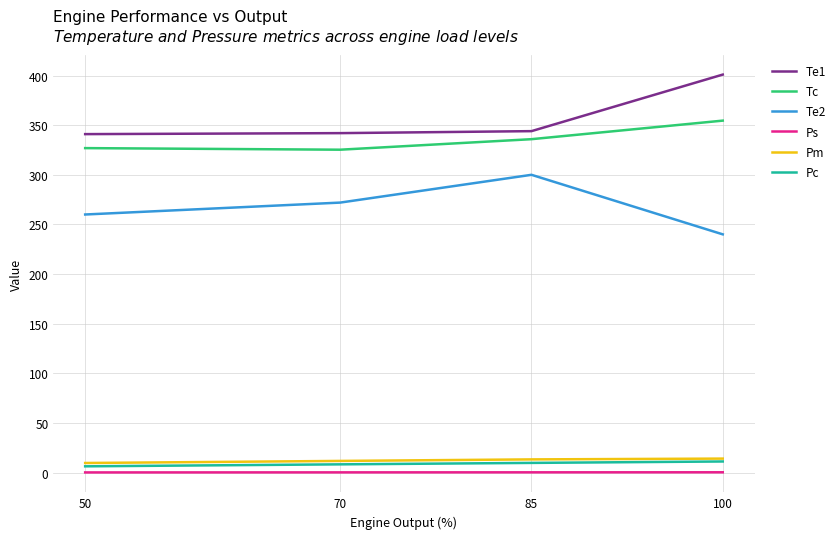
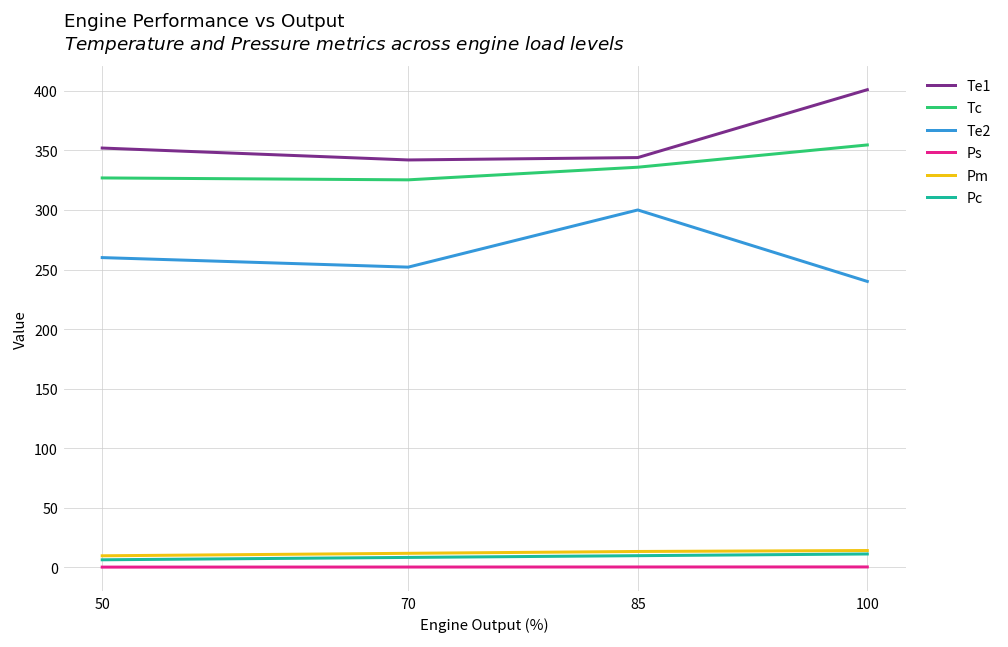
  {
    "Te1": {
-     "50": 340,
+     "50": 350,
      "70": 340,
      "85": 340,
      "100": 400
    },
    "Te2": {
      "50": 260,
-     "70": 270,
+     "70": 250,
      "85": 300,
      "100": 240
    },
    "Ps": {
      "50": 0,
      "70": 0,
      "85": 0,
      "100": 0
    },
    "Pm": {
      "50": 10,
      "70": 10,
      "85": 10,
      "100": 10
    }
  }
